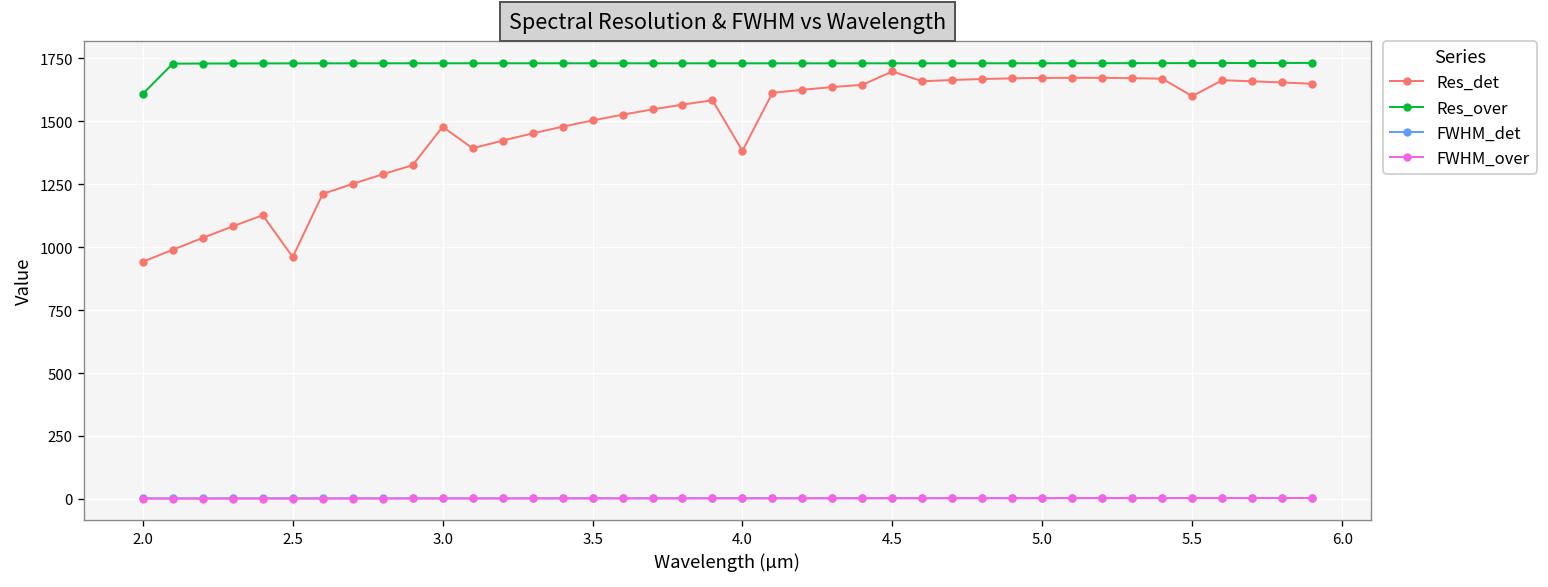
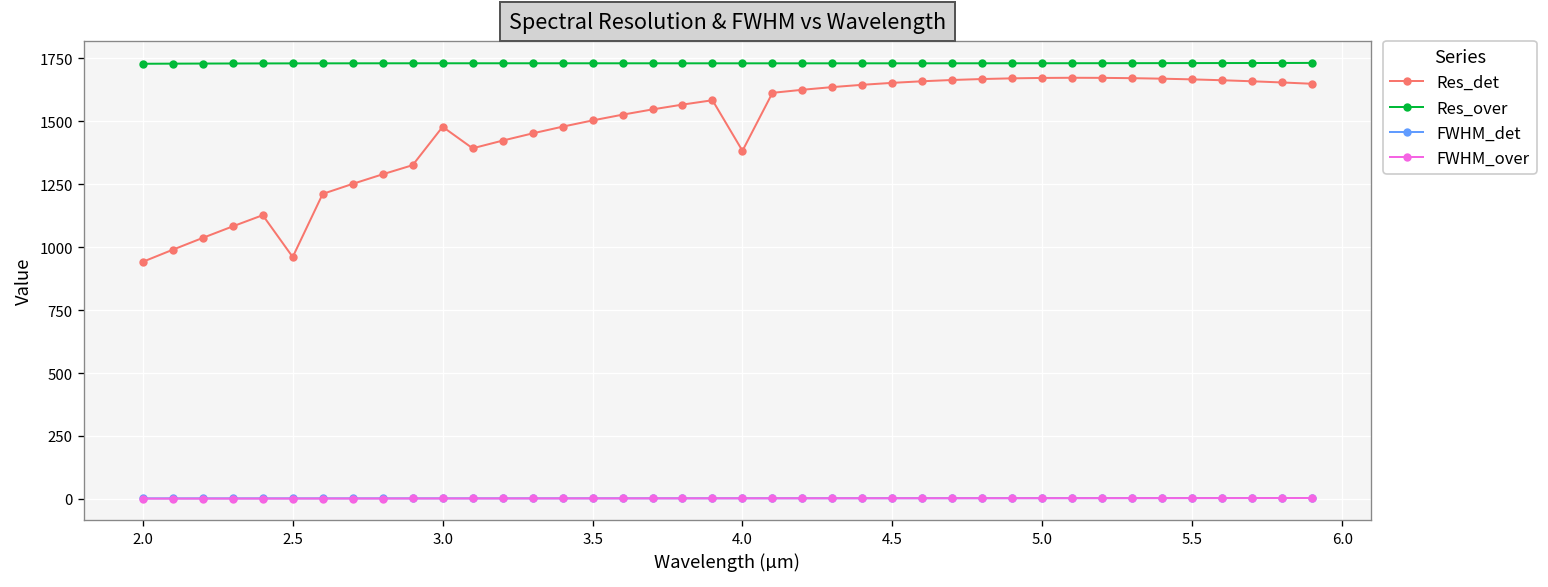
  {
    "Res_det": {
      "2.0": 940,
      "2.5": 960,
      "3.0": 1480,
      "3.5": 1500,
      "4.0": 1380,
-     "4.5": 1700,
+     "4.5": 1650,
      "5.0": 1670,
-     "5.5": 1600
+     "5.5": 1670
    },
    "Res_over": {
-     "2.0": 1610,
+     "2.0": 1730,
      "2.5": 1730,
      "3.0": 1730,
      "3.5": 1730,
      "4.0": 1730,
      "4.5": 1730,
      "5.0": 1730,
      "5.5": 1730
    },
    "FWHM_over": {
      "2.0": 0,
      "2.5": 0,
      "3.0": 0,
      "3.5": 0,
      "4.0": 0,
      "4.5": 0,
      "5.0": 0,
      "5.5": 0
    }
  }
